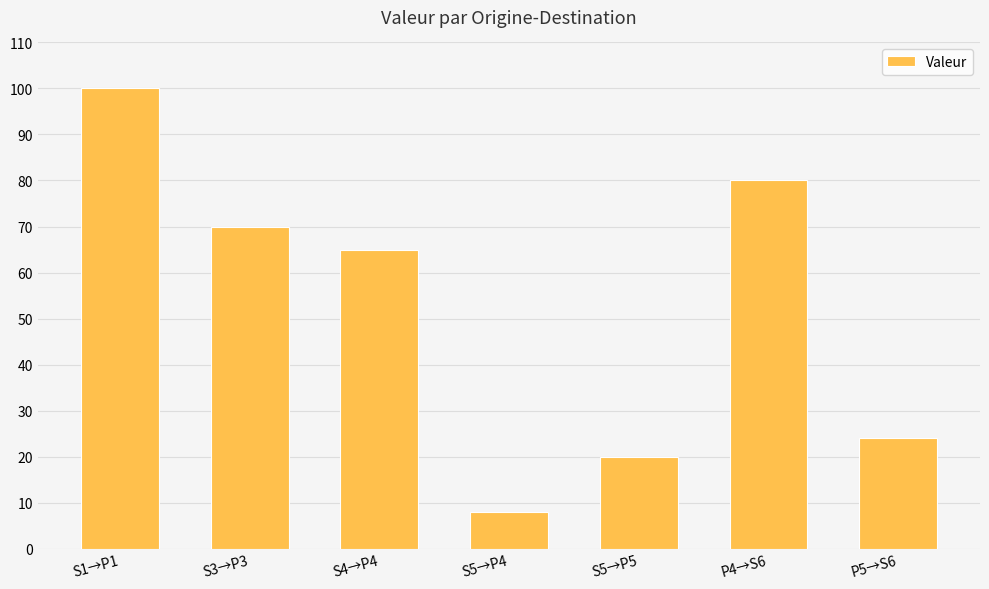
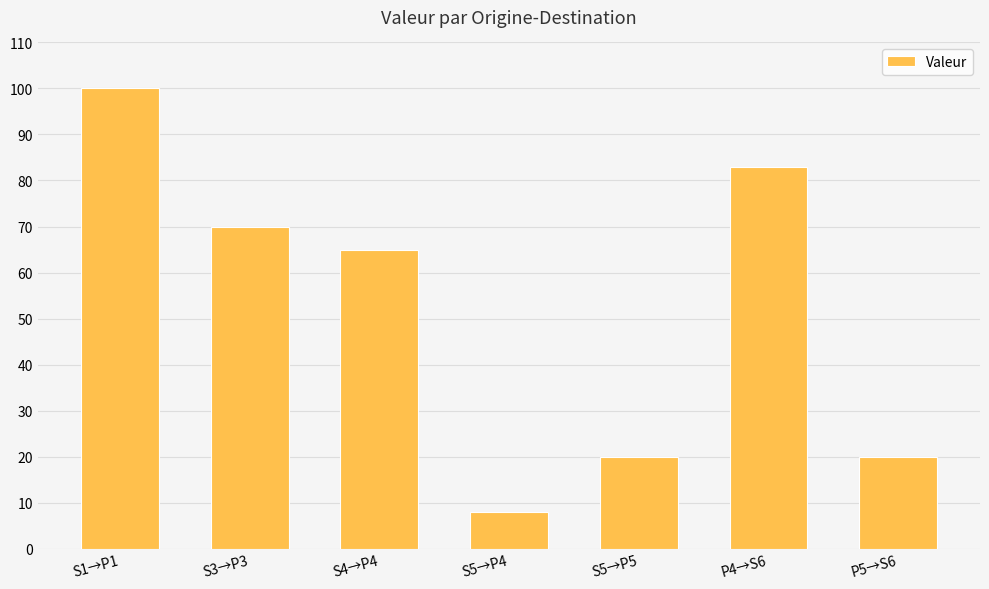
  {
    "S1→P1": 100,
    "S3→P3": 70,
    "S4→P4": 65,
    "S5→P4": 8,
    "S5→P5": 20,
-   "P4→S6": 80,
-   "P5→S6": 24
+   "P4→S6": 83,
+   "P5→S6": 20
  }
